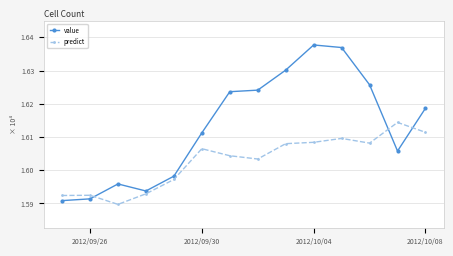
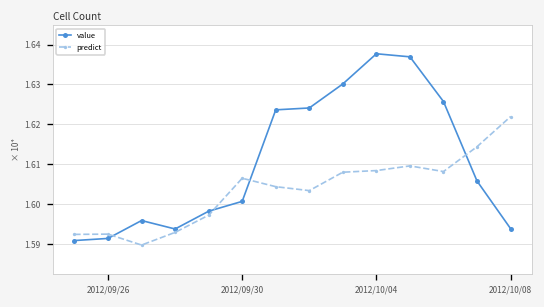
  {
    "value": {
      "2012/09/26": 1.591,
-     "2012/09/30": 1.611,
+     "2012/09/30": 1.601,
      "2012/10/04": 1.638,
-     "2012/10/08": 1.619
+     "2012/10/08": 1.594
    },
    "predict": {
      "2012/09/26": 1.592,
      "2012/09/30": 1.606,
      "2012/10/04": 1.608,
-     "2012/10/08": 1.611
+     "2012/10/08": 1.622
    }
  }
